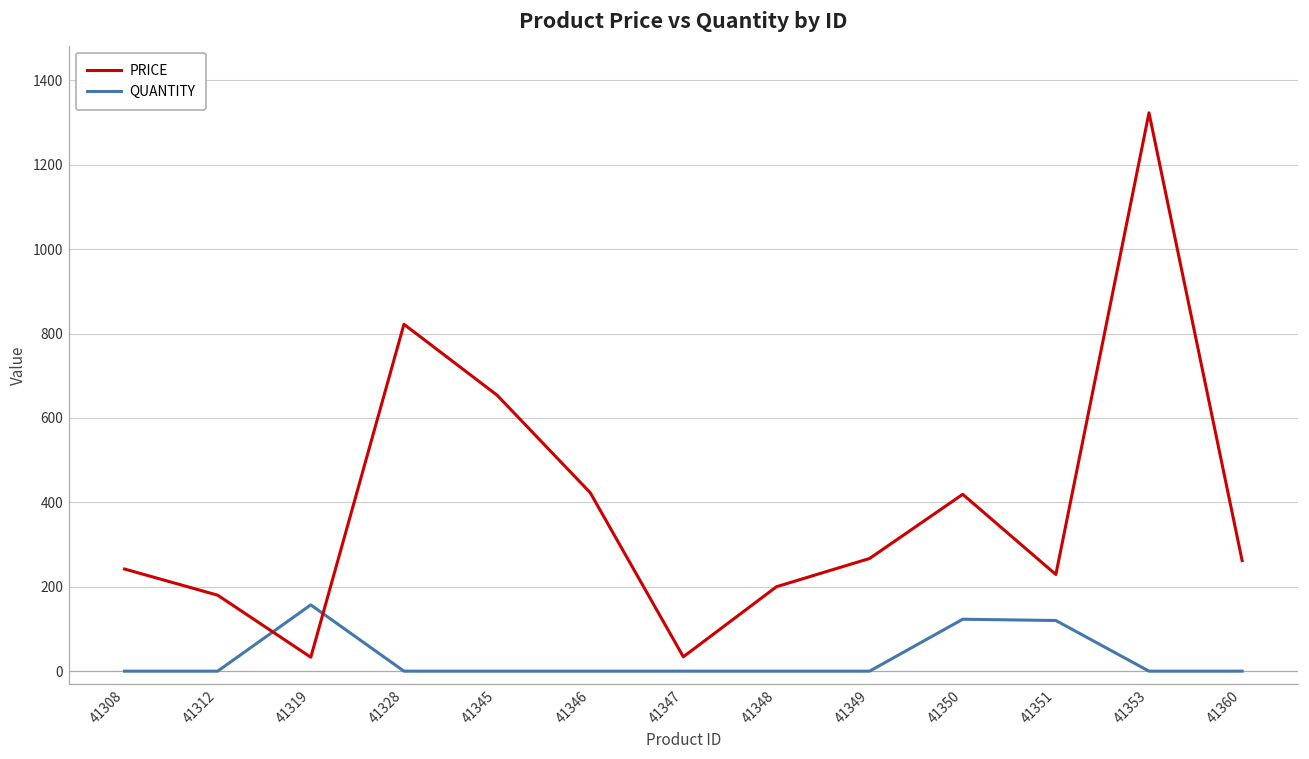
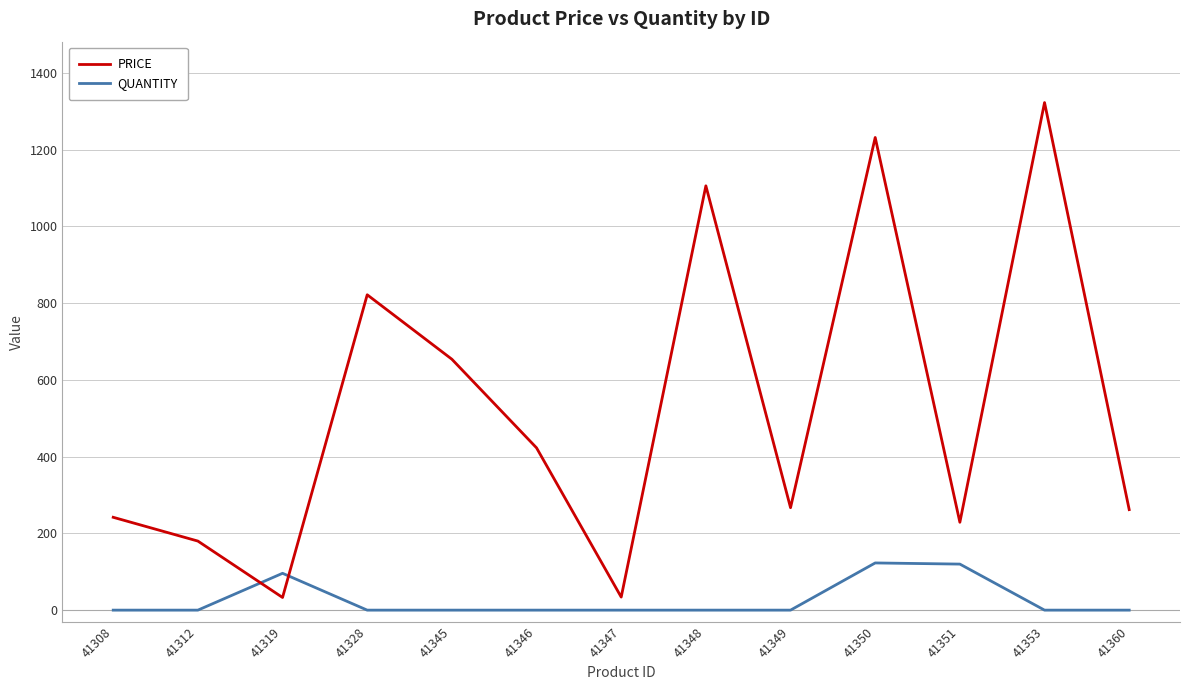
  {
    "PRICE": {
      "41308": 240,
      "41312": 180,
      "41319": 30,
      "41328": 820,
      "41345": 650,
      "41346": 420,
      "41347": 30,
-     "41348": 200,
+     "41348": 1110,
      "41349": 270,
-     "41350": 420,
+     "41350": 1230,
      "41351": 230,
      "41353": 1320,
      "41360": 260
    },
    "QUANTITY": {
      "41308": 0,
      "41312": 0,
-     "41319": 160,
+     "41319": 100,
      "41328": 0,
      "41345": 0,
      "41346": 0,
      "41347": 0,
      "41348": 0,
      "41349": 0,
      "41350": 120,
      "41351": 120,
      "41353": 0,
      "41360": 0
    }
  }
